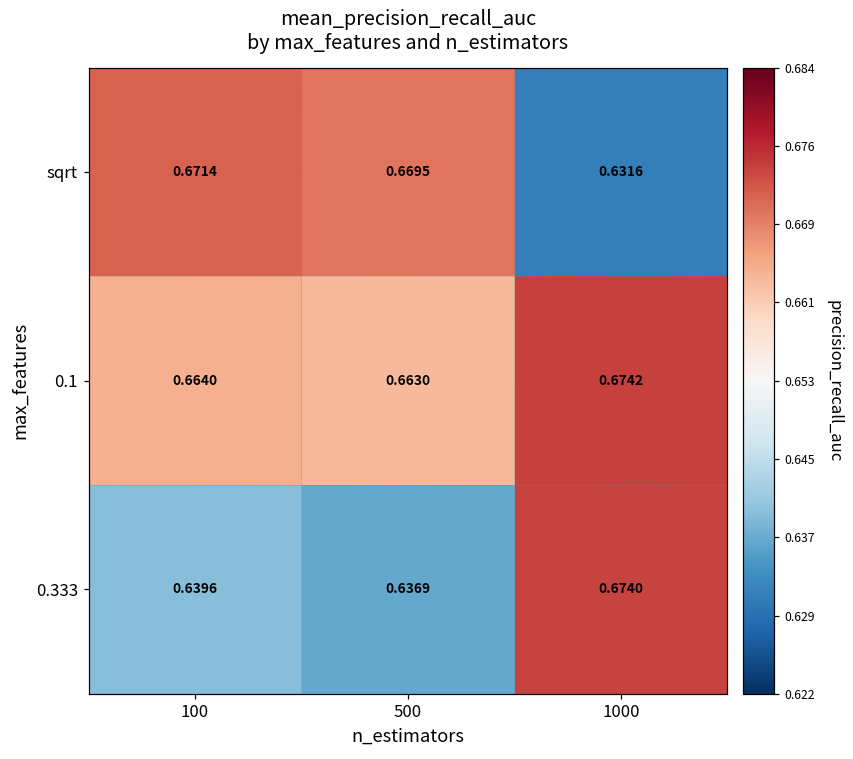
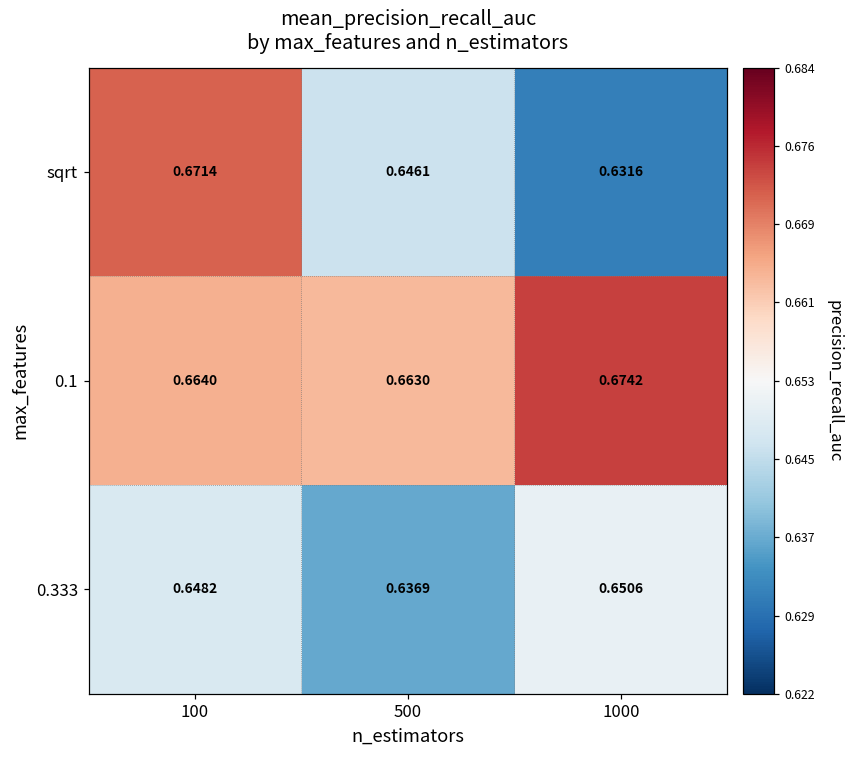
  {
    "sqrt": {
      "100": 0.6714,
-     "500": 0.6695,
+     "500": 0.6461,
      "1000": 0.6316
    },
    "0.1": {
      "100": 0.6640,
      "500": 0.6630,
      "1000": 0.6742
    },
    "0.333": {
-     "100": 0.6396,
+     "100": 0.6482,
      "500": 0.6369,
-     "1000": 0.6740
+     "1000": 0.6506
    }
  }
